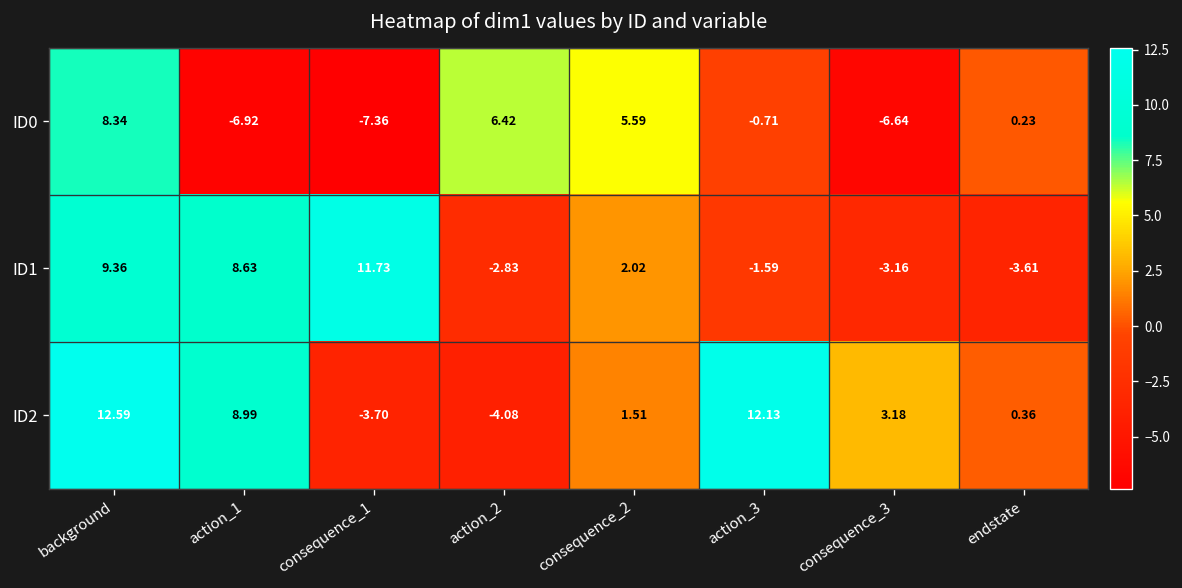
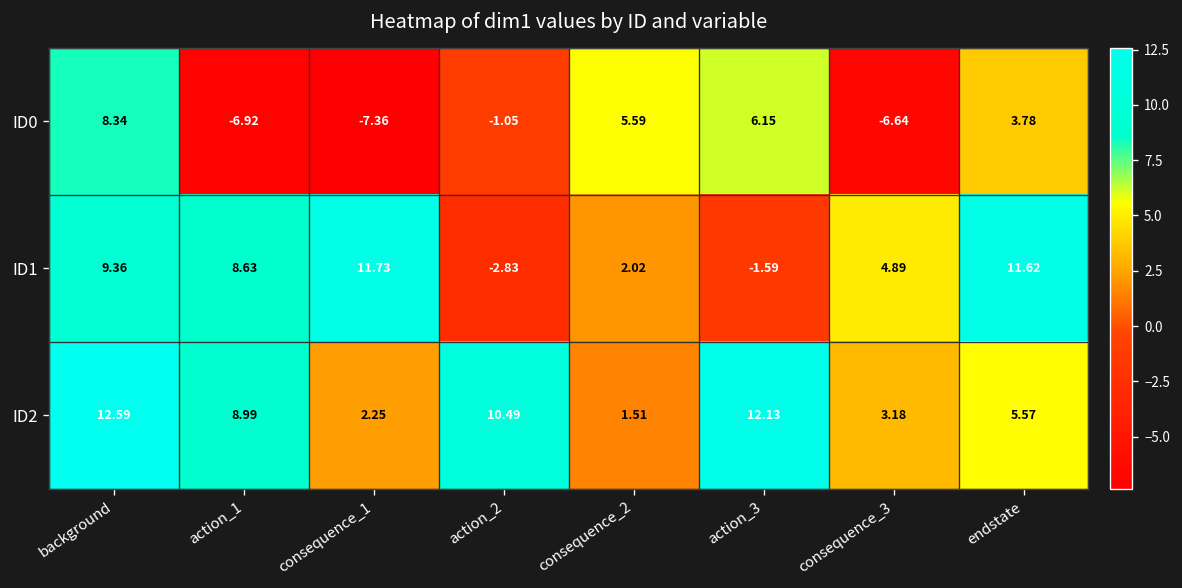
  {
    "ID0": {
      "background": 8.34,
      "action_1": -6.92,
      "consequence_1": -7.36,
-     "action_2": 6.42,
+     "action_2": -1.05,
      "consequence_2": 5.59,
-     "action_3": -0.71,
+     "action_3": 6.15,
      "consequence_3": -6.64,
-     "endstate": 0.23
+     "endstate": 3.78
    },
    "ID1": {
      "background": 9.36,
      "action_1": 8.63,
      "consequence_1": 11.73,
      "action_2": -2.83,
      "consequence_2": 2.02,
      "action_3": -1.59,
-     "consequence_3": -3.16,
-     "endstate": -3.61
+     "consequence_3": 4.89,
+     "endstate": 11.62
    },
    "ID2": {
      "background": 12.59,
      "action_1": 8.99,
-     "consequence_1": -3.70,
-     "action_2": -4.08,
+     "consequence_1": 2.25,
+     "action_2": 10.49,
      "consequence_2": 1.51,
      "action_3": 12.13,
      "consequence_3": 3.18,
-     "endstate": 0.36
+     "endstate": 5.57
    }
  }
